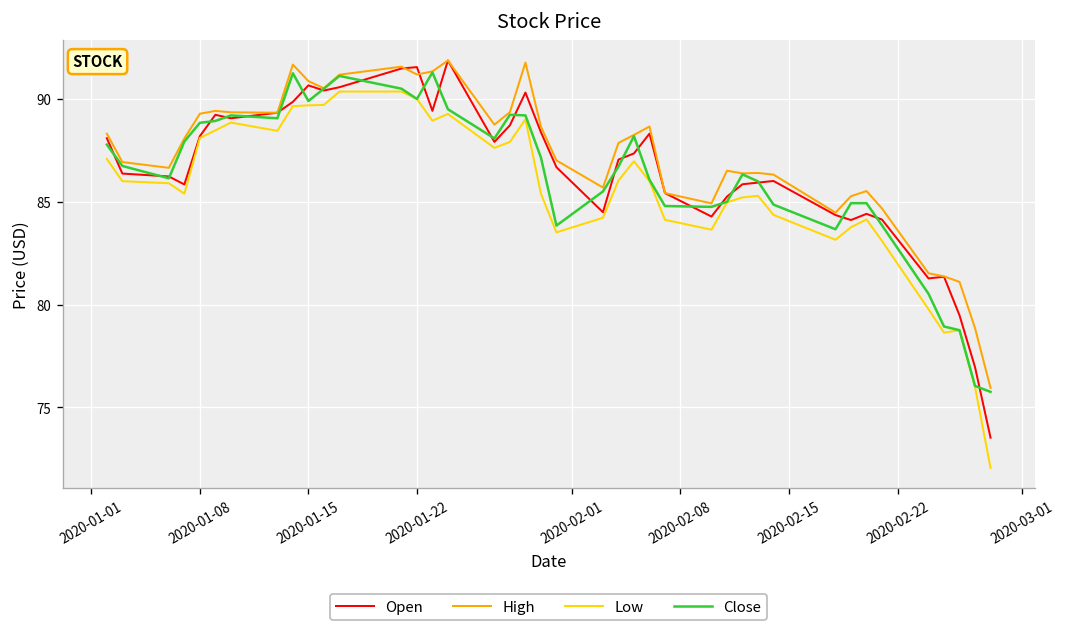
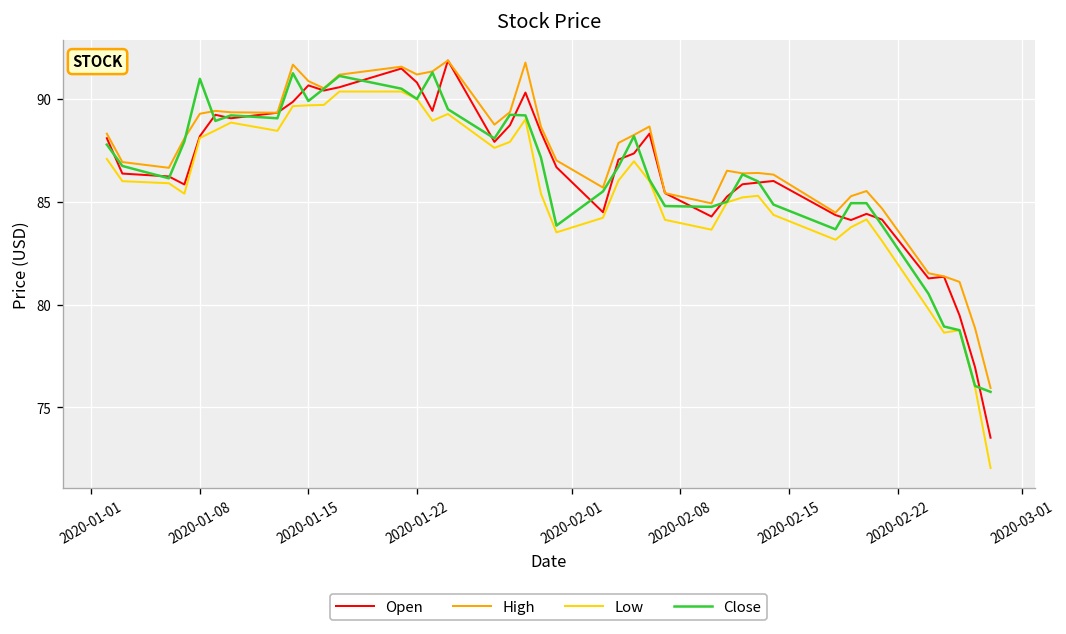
  {
    "Open": {
      "2020-01-15": 90.7,
-     "2020-01-22": 91.6
+     "2020-01-22": 90.8
    },
    "Close": {
-     "2020-01-08": 88.9,
+     "2020-01-08": 91.0,
      "2020-01-15": 89.9
    }
  }
